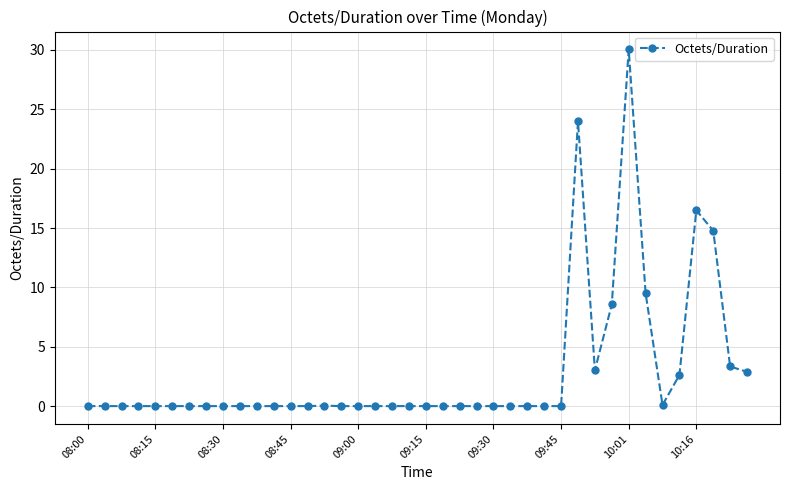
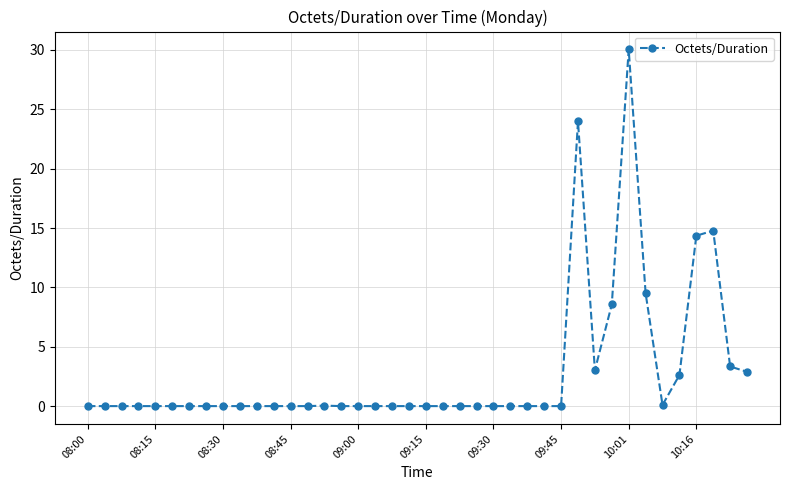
  {
    "08:00": 0.0,
    "08:15": 0.0,
    "08:30": 0.0,
    "08:45": 0.0,
    "09:00": 0.0,
    "09:15": 0.0,
    "09:30": 0.0,
    "09:45": 0.0,
    "10:01": 30.0,
-   "10:16": 16.5
+   "10:16": 14.3
  }
